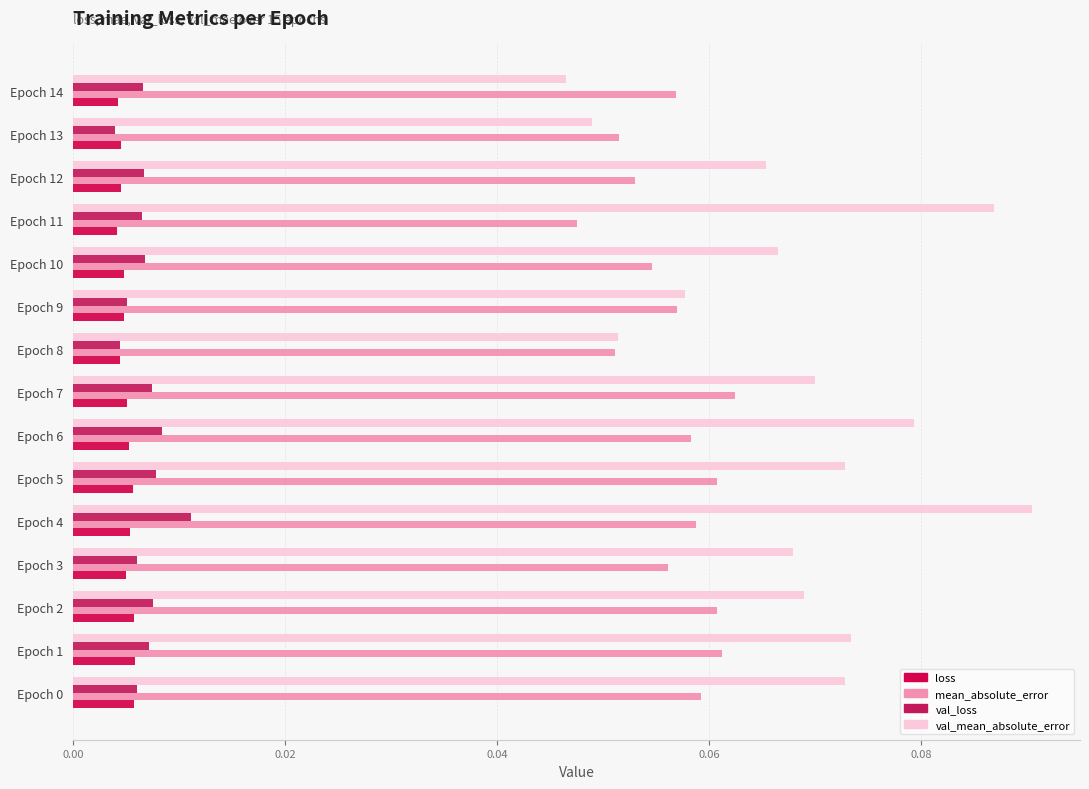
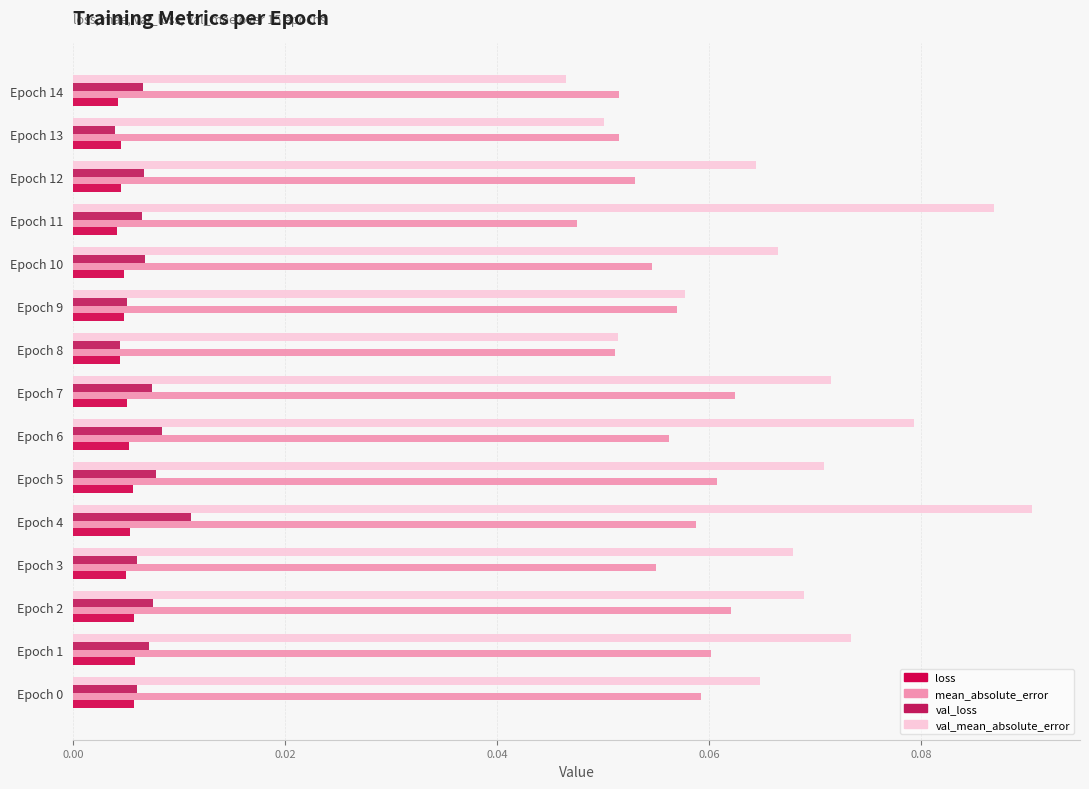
  {
    "mean_absolute_error": {
-     "Epoch 14": 0.0568,
+     "Epoch 14": 0.0515,
      "Epoch 13": 0.0515,
      "Epoch 12": 0.0530,
      "Epoch 11": 0.0475,
      "Epoch 10": 0.0546,
      "Epoch 9": 0.0569,
      "Epoch 8": 0.0511,
      "Epoch 7": 0.0624,
-     "Epoch 6": 0.0583,
+     "Epoch 6": 0.0562,
      "Epoch 5": 0.0607,
      "Epoch 4": 0.0588,
-     "Epoch 3": 0.0561,
-     "Epoch 2": 0.0607,
-     "Epoch 1": 0.0612,
+     "Epoch 3": 0.0550,
+     "Epoch 2": 0.0620,
+     "Epoch 1": 0.0601,
      "Epoch 0": 0.0592
    },
    "val_mean_absolute_error": {
      "Epoch 14": 0.0465,
-     "Epoch 13": 0.0489,
-     "Epoch 12": 0.0654,
+     "Epoch 13": 0.0501,
+     "Epoch 12": 0.0644,
      "Epoch 11": 0.0869,
      "Epoch 10": 0.0665,
      "Epoch 9": 0.0577,
      "Epoch 8": 0.0514,
-     "Epoch 7": 0.0700,
+     "Epoch 7": 0.0715,
      "Epoch 6": 0.0793,
-     "Epoch 5": 0.0728,
+     "Epoch 5": 0.0708,
      "Epoch 4": 0.0904,
      "Epoch 3": 0.0679,
      "Epoch 2": 0.0689,
      "Epoch 1": 0.0734,
-     "Epoch 0": 0.0728
+     "Epoch 0": 0.0648
    }
  }
